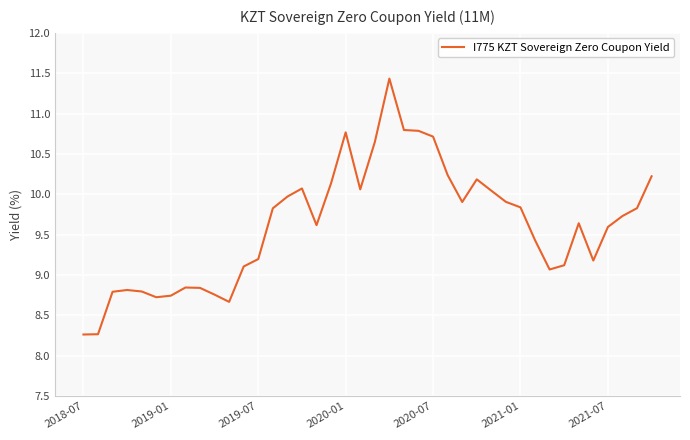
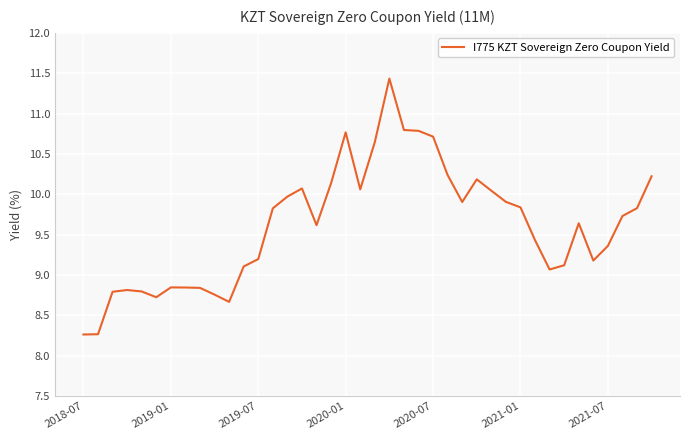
  {
    "2018-07": 8.3,
-   "2019-01": 8.7,
+   "2019-01": 8.8,
    "2019-07": 9.2,
    "2020-01": 10.8,
    "2020-07": 10.7,
    "2021-01": 9.8,
-   "2021-07": 9.6
+   "2021-07": 9.4
  }
